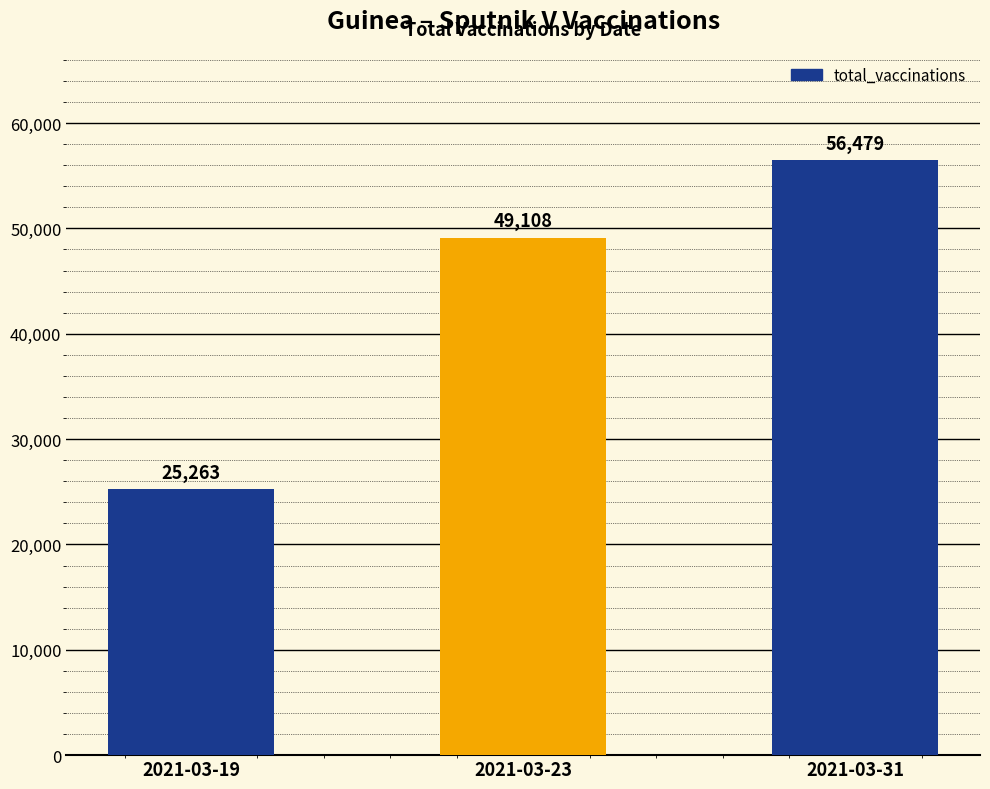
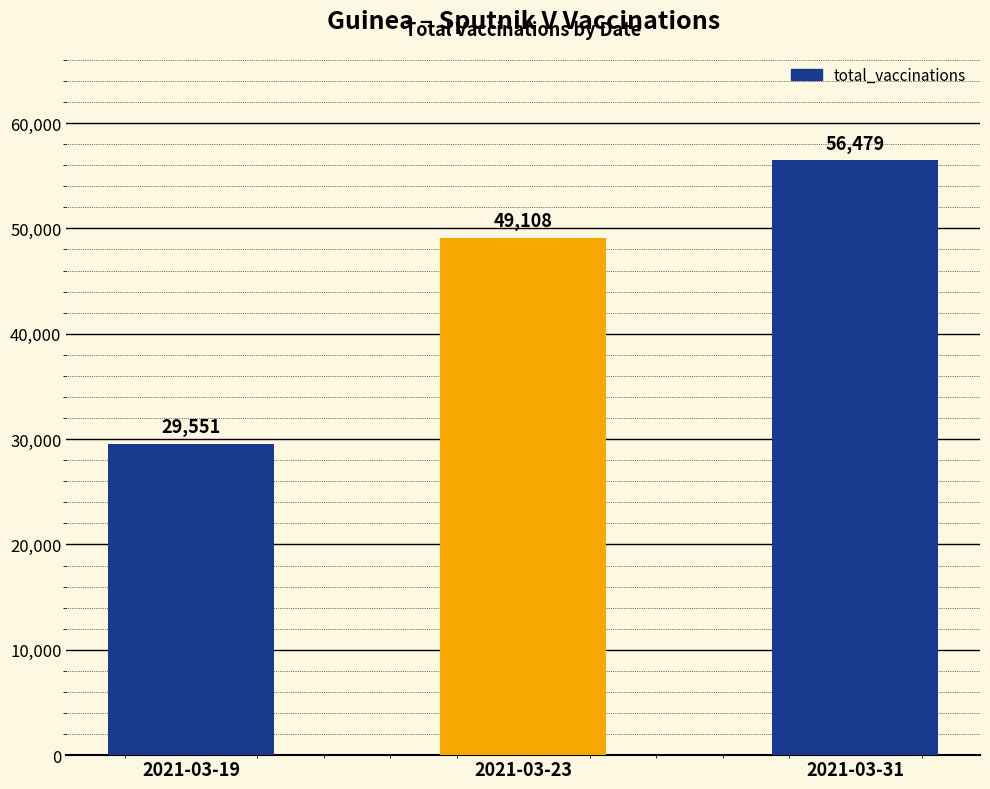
  {
-   "2021-03-19": "25,263",
+   "2021-03-19": "29,551",
    "2021-03-23": "49,108",
    "2021-03-31": "56,479"
  }
